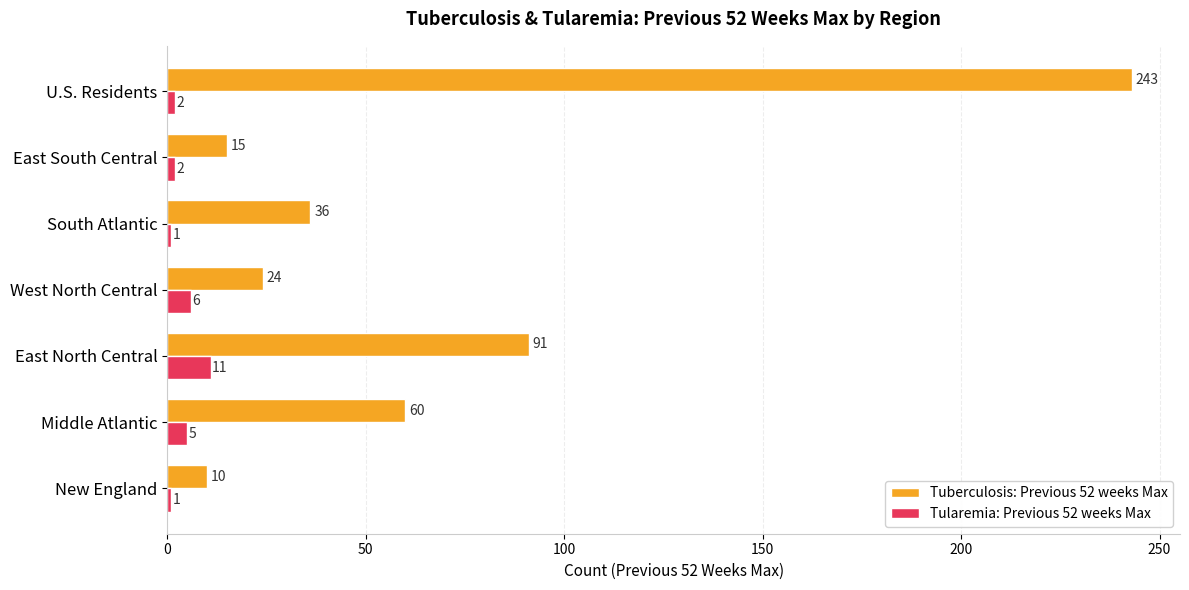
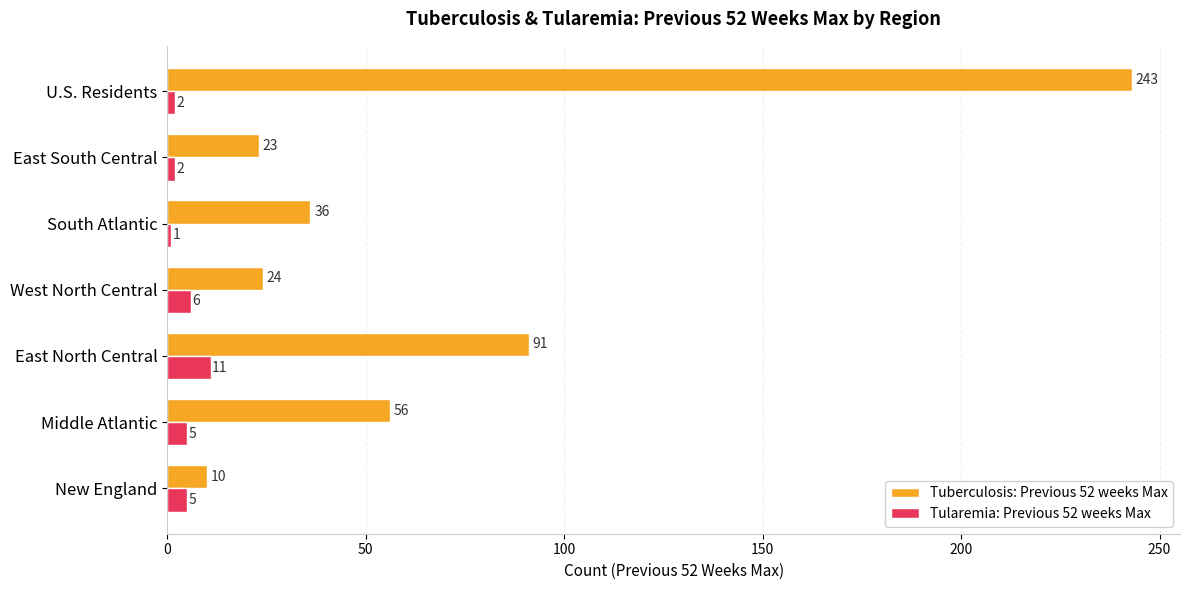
  {
    "Tuberculosis: Previous 52 weeks Max": {
      "U.S. Residents": 243,
-     "East South Central": 15,
+     "East South Central": 23,
      "South Atlantic": 36,
      "West North Central": 24,
      "East North Central": 91,
-     "Middle Atlantic": 60,
+     "Middle Atlantic": 56,
      "New England": 10
    },
    "Tularemia: Previous 52 weeks Max": {
      "U.S. Residents": 2,
      "East South Central": 2,
      "South Atlantic": 1,
      "West North Central": 6,
      "East North Central": 11,
      "Middle Atlantic": 5,
-     "New England": 1
+     "New England": 5
    }
  }
